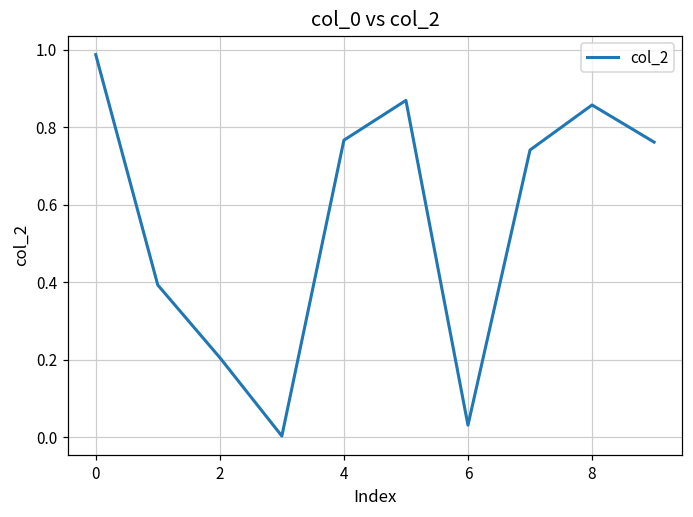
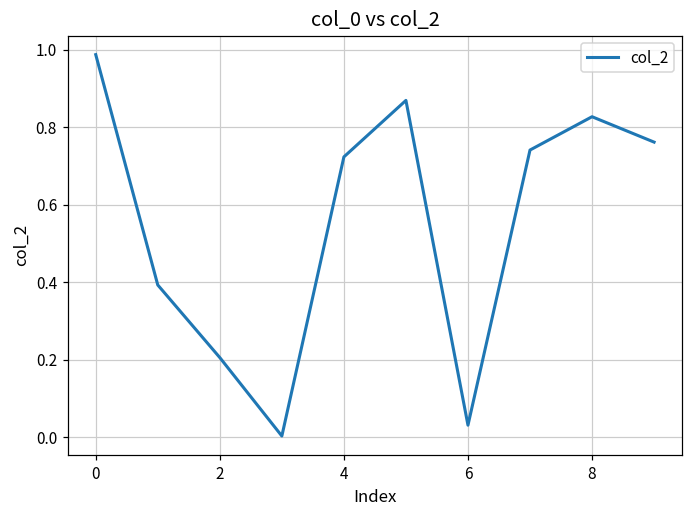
  {
    "0": 0.99,
    "2": 0.21,
-   "4": 0.77,
+   "4": 0.72,
    "6": 0.03,
-   "8": 0.86
+   "8": 0.83
  }
